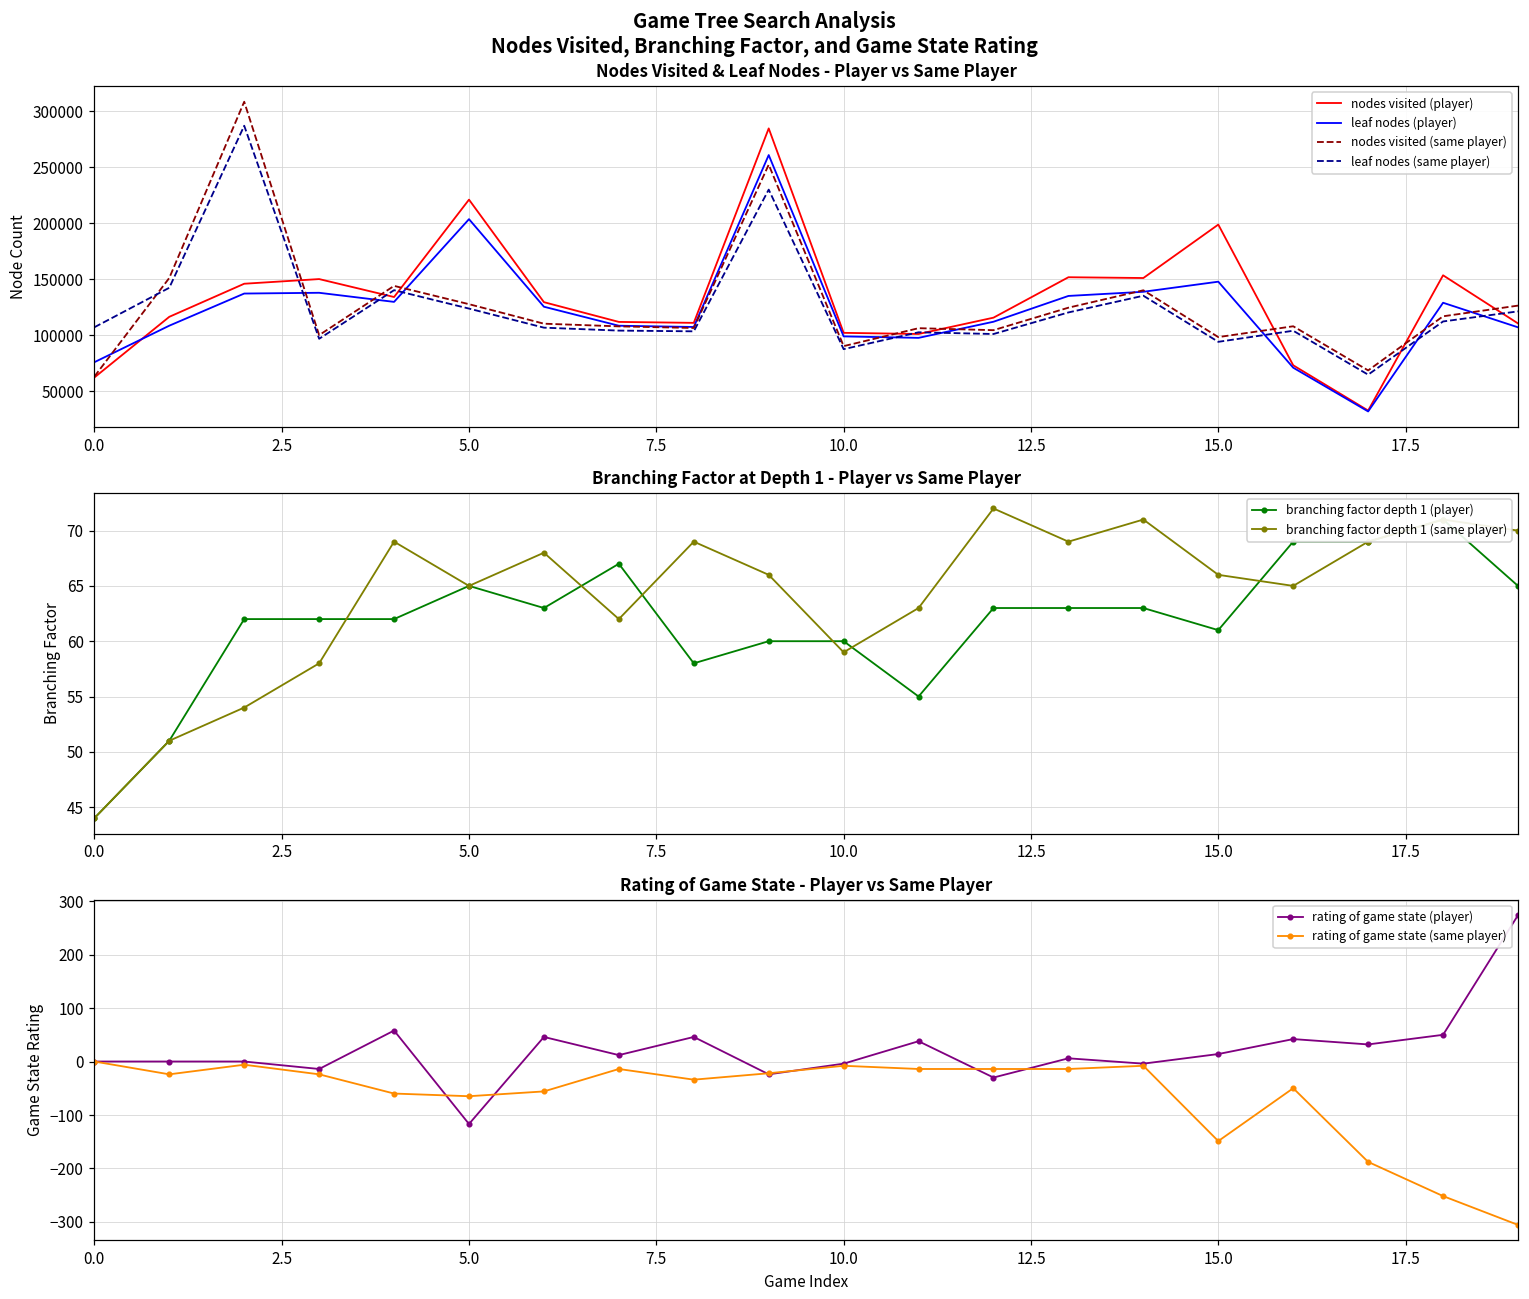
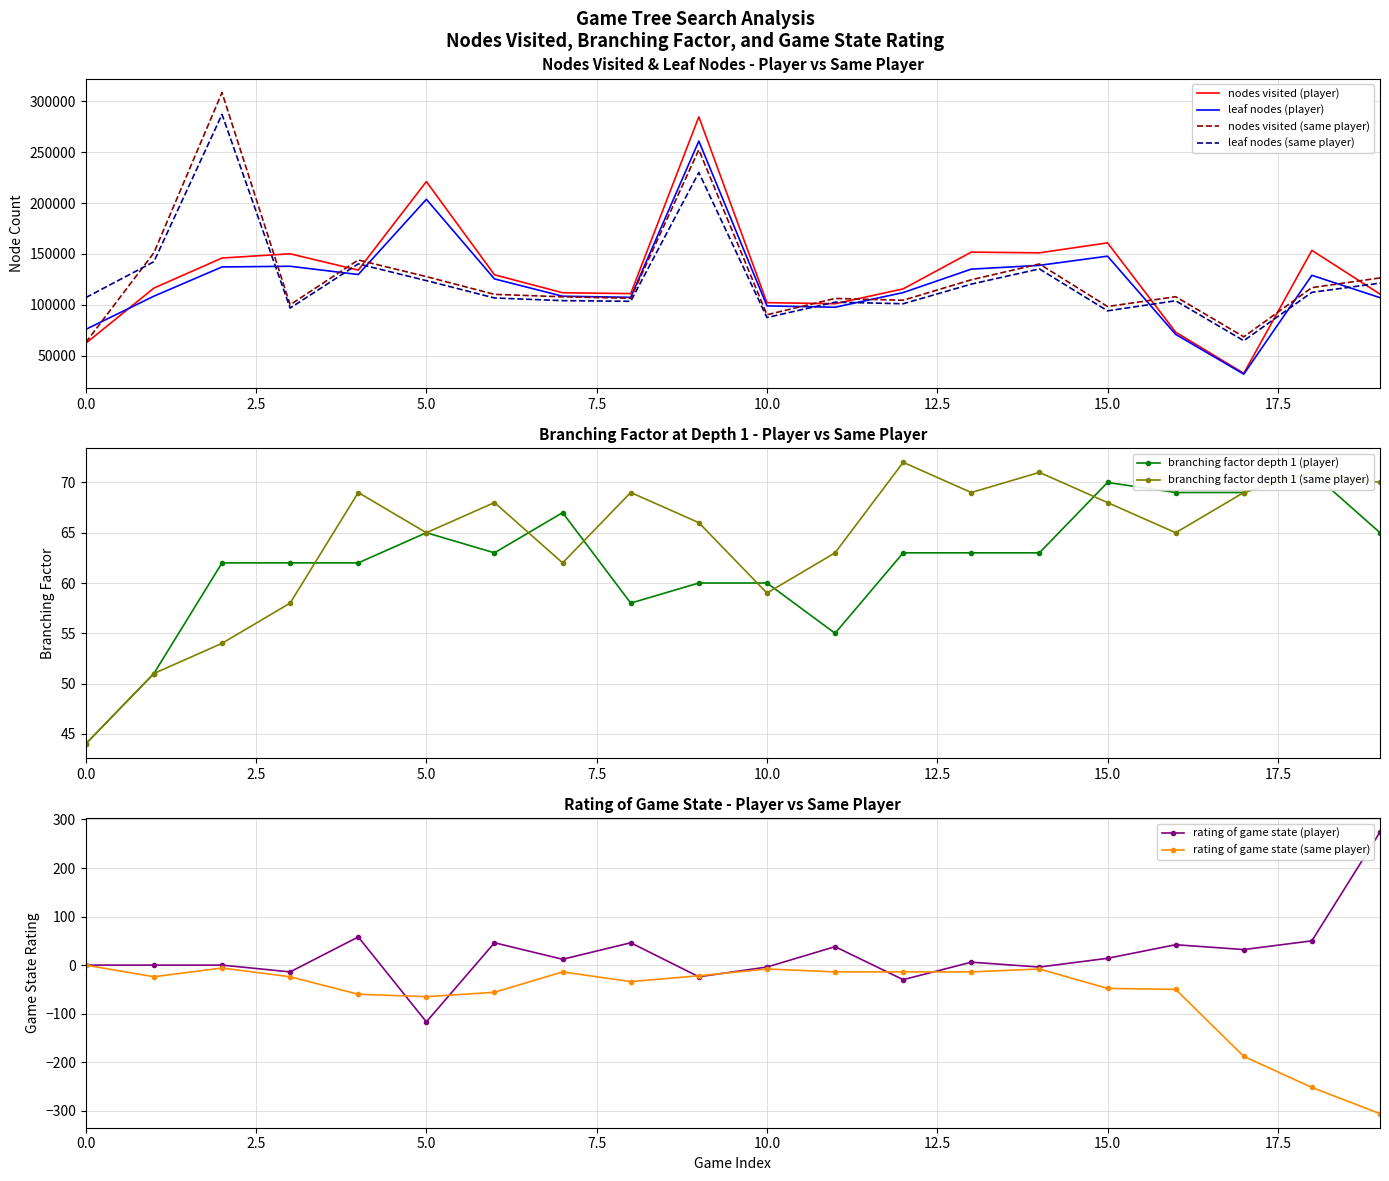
  {
    "Nodes Visited & Leaf Nodes - Player vs Same Player": {
      "nodes visited (player)": {
        "5.0": 221000,
        "10.0": 102000,
-       "15.0": 199000
+       "15.0": 161000
      },
      "leaf nodes (player)": {
        "0.0": 76000,
        "5.0": 204000,
        "10.0": 99000,
        "15.0": 148000
      },
      "nodes visited (same player)": {
        "5.0": 128000,
        "10.0": 90000,
        "15.0": 98000
      },
      "leaf nodes (same player)": {
        "0.0": 107000,
        "5.0": 124000,
        "10.0": 87000,
        "15.0": 94000
      }
    },
    "Branching Factor at Depth 1 - Player vs Same Player": {
      "branching factor depth 1 (player)": {
        "10.0": 60,
-       "15.0": 61
+       "15.0": 70
      },
      "branching factor depth 1 (same player)": {
        "10.0": 59,
-       "15.0": 66
+       "15.0": 68
      }
    },
    "Rating of Game State - Player vs Same Player": {
      "rating of game state (player)": {
        "5.0": -120,
        "15.0": 10
      },
      "rating of game state (same player)": {
        "5.0": -70,
-       "15.0": -150
+       "15.0": -50
      }
    }
  }
